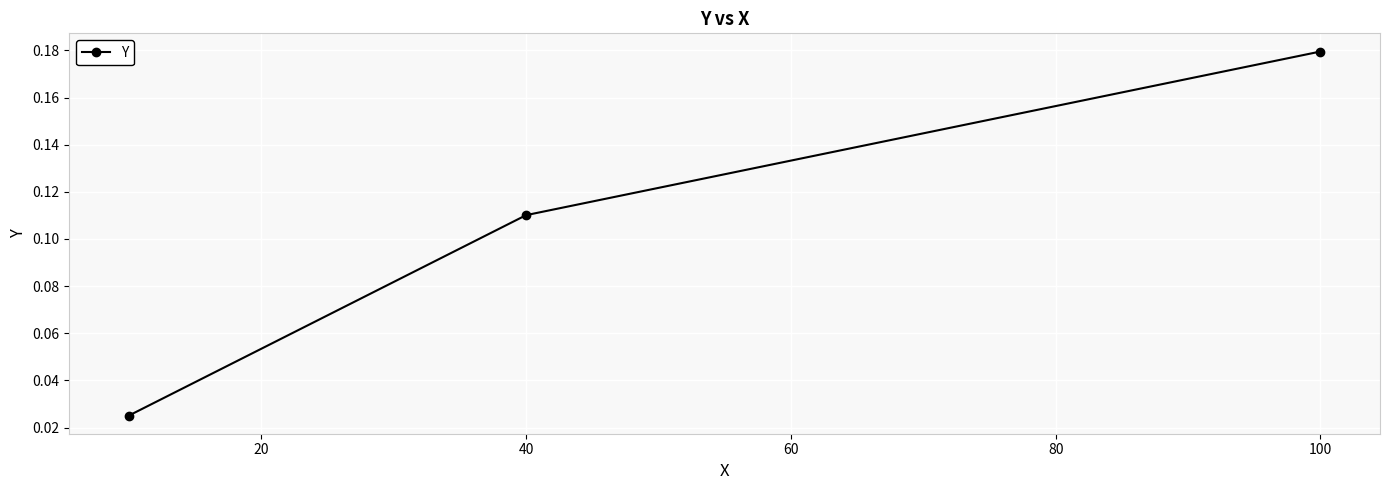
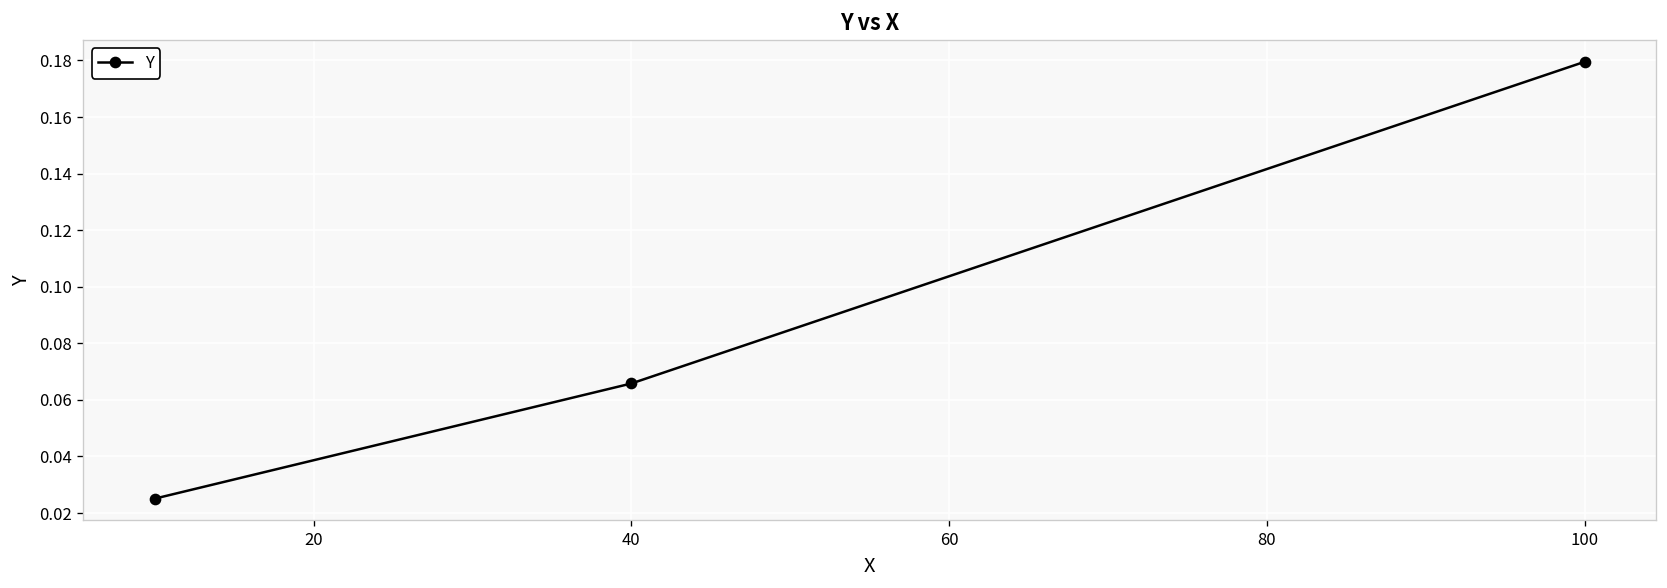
  {
-   "40": 0.110,
+   "40": 0.066,
    "100": 0.180
  }
